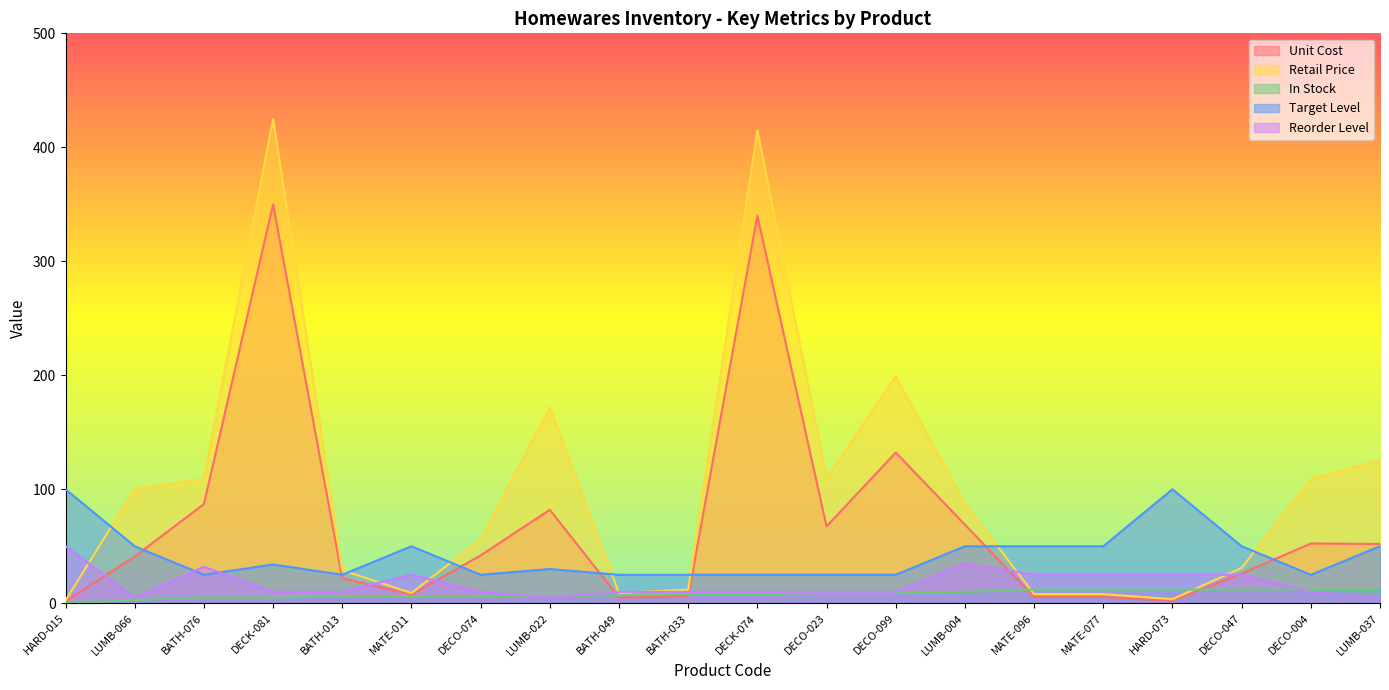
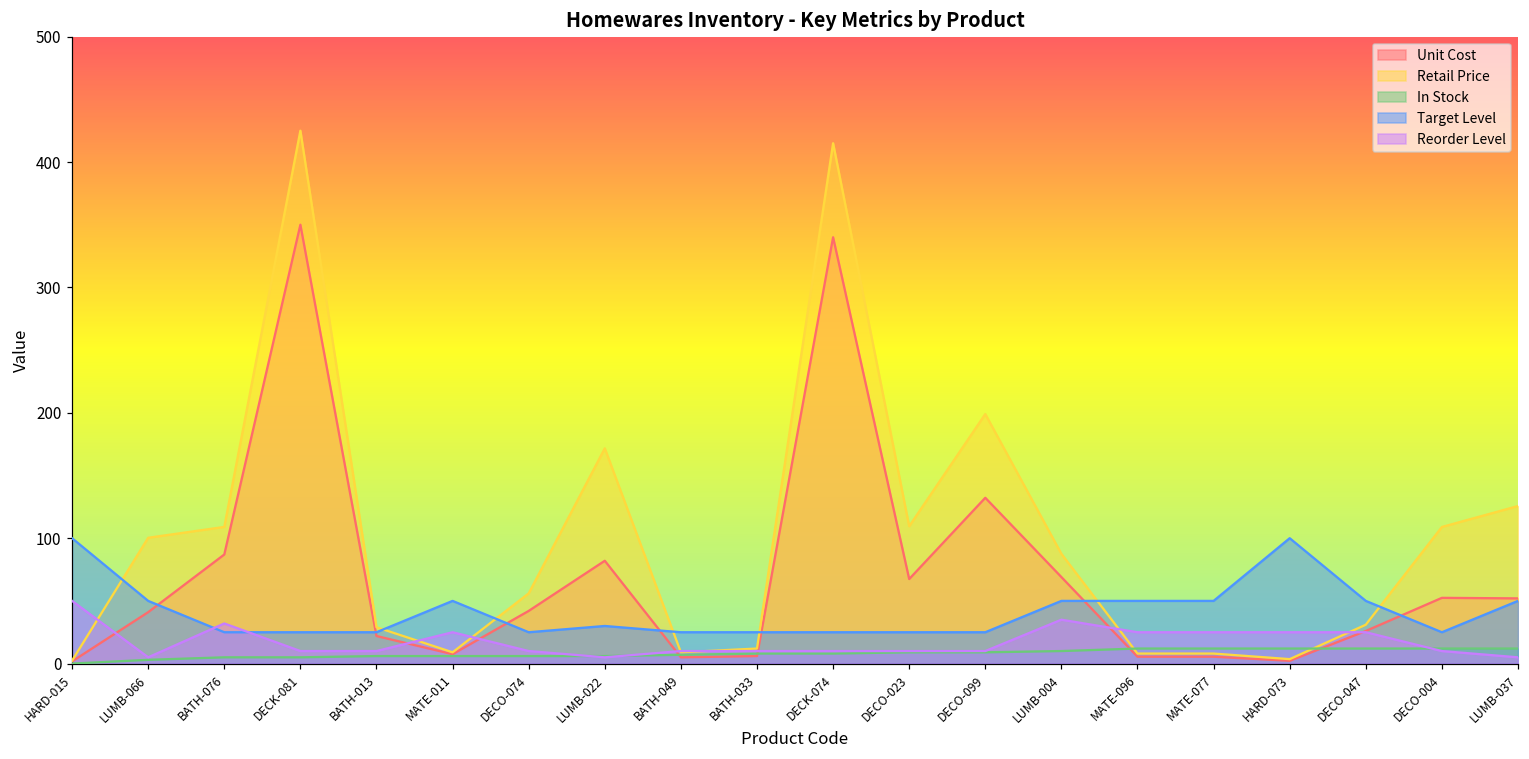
  {
    "Unit Cost": {
      "LUMB-066": 41,
      "BATH-076": 87,
      "DECK-081": 350,
      "BATH-013": 22,
      "DECO-074": 42,
      "LUMB-022": 82,
      "DECK-074": 340,
      "DECO-023": 67,
      "DECO-099": 132,
      "LUMB-004": 69,
      "MATE-096": 6,
      "MATE-077": 6,
      "DECO-004": 52
    },
    "Retail Price": {
      "LUMB-066": 100,
      "BATH-076": 109,
      "DECK-081": 425,
      "BATH-013": 29,
      "DECO-074": 56,
      "LUMB-022": 172,
      "DECK-074": 415,
      "DECO-023": 110,
      "DECO-099": 199,
      "LUMB-004": 88,
      "MATE-096": 8,
      "MATE-077": 8,
      "DECO-047": 31,
      "DECO-004": 109,
      "LUMB-037": 126
    },
    "In Stock": {
      "BATH-076": 5,
      "DECK-081": 5,
      "BATH-013": 6,
      "DECO-074": 6,
      "LUMB-004": 10,
      "MATE-096": 12,
      "MATE-077": 12,
      "HARD-073": 12,
      "DECO-047": 12,
      "LUMB-037": 12
    },
    "Target Level": {
      "HARD-015": 100,
      "LUMB-066": 50,
      "BATH-076": 25,
-     "DECK-081": 34,
+     "DECK-081": 25,
      "BATH-013": 25,
      "MATE-011": 50,
      "DECO-074": 25,
      "LUMB-022": 30,
      "BATH-049": 25,
      "BATH-033": 25,
      "DECK-074": 25,
      "DECO-023": 25,
      "DECO-099": 25,
      "LUMB-004": 50,
      "MATE-096": 50,
      "MATE-077": 50,
      "HARD-073": 100,
      "DECO-047": 50,
      "DECO-004": 25
    },
    "Reorder Level": {
      "HARD-015": 50,
      "BATH-076": 32,
      "DECK-081": 10,
      "BATH-013": 10,
      "MATE-011": 25,
      "DECO-074": 10,
      "LUMB-004": 35,
      "MATE-096": 25,
      "MATE-077": 25,
      "HARD-073": 25,
      "LUMB-037": 5
    }
  }
